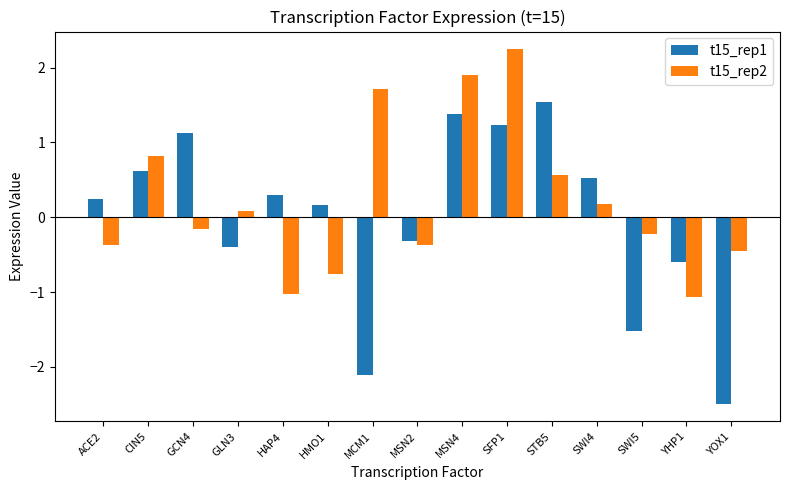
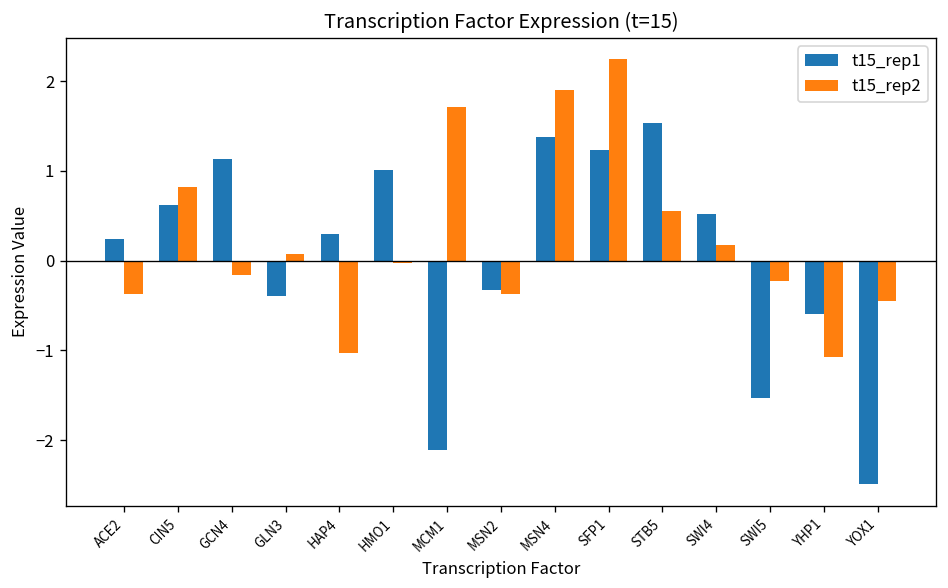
  {
    "t15_rep1": {
      "ACE2": 0.2,
      "CIN5": 0.6,
      "GCN4": 1.1,
      "GLN3": -0.4,
      "HAP4": 0.3,
-     "HMO1": 0.2,
+     "HMO1": 1.0,
      "MCM1": -2.1,
      "MSN2": -0.3,
      "MSN4": 1.4,
      "SFP1": 1.2,
      "STB5": 1.5,
      "SWI4": 0.5,
      "SWI5": -1.5,
      "YHP1": -0.6,
      "YOX1": -2.5
    },
    "t15_rep2": {
      "ACE2": -0.4,
      "CIN5": 0.8,
      "GCN4": -0.2,
      "GLN3": 0.1,
      "HAP4": -1.0,
-     "HMO1": -0.8,
+     "HMO1": 0.0,
      "MCM1": 1.7,
      "MSN2": -0.4,
      "MSN4": 1.9,
      "SFP1": 2.2,
      "STB5": 0.6,
      "SWI4": 0.2,
      "SWI5": -0.2,
      "YHP1": -1.1,
      "YOX1": -0.5
    }
  }
